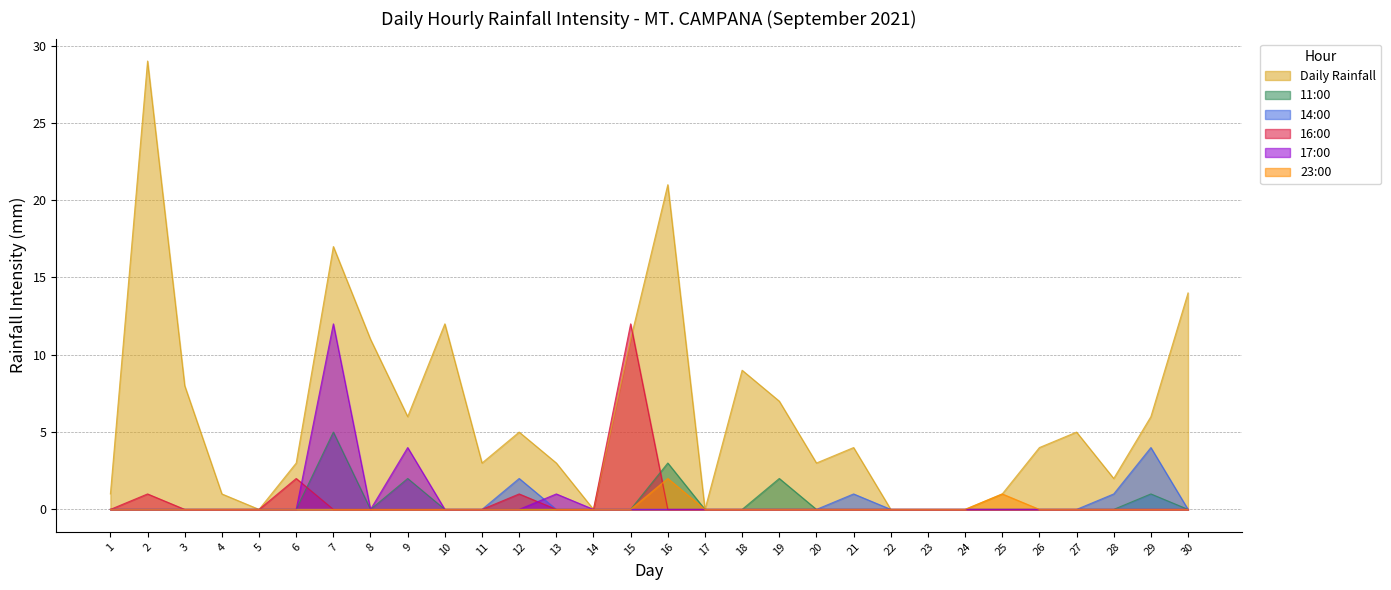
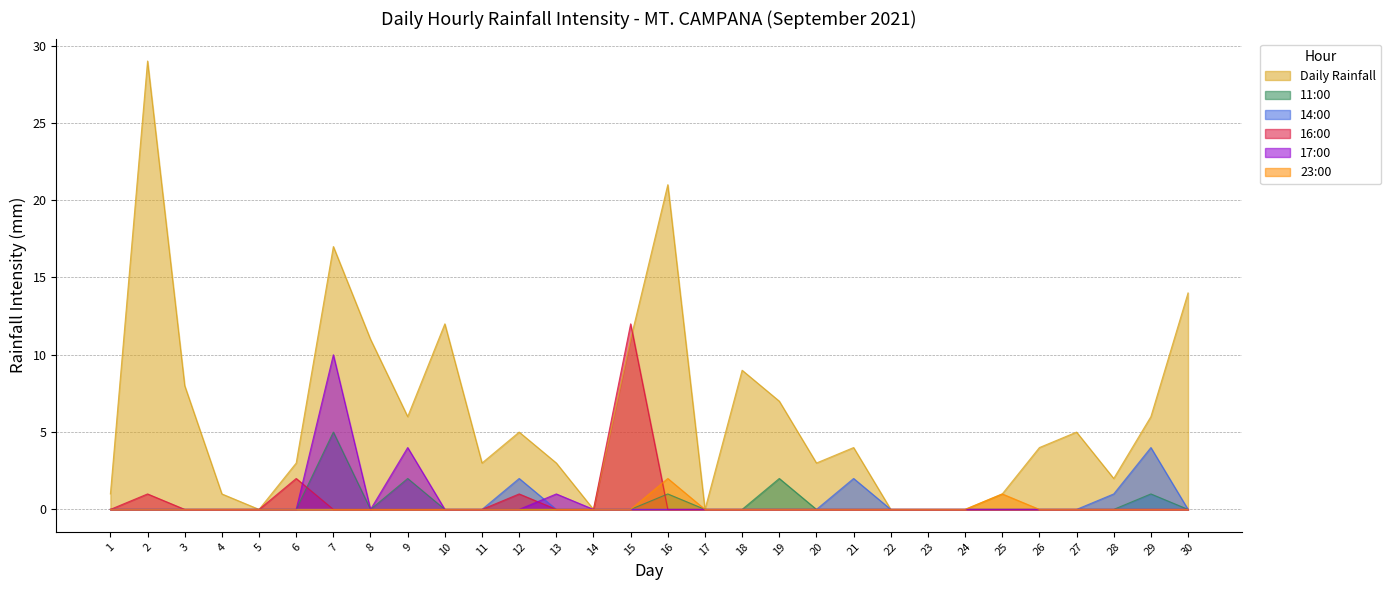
  {
    "11:00": {
      "7": 5,
      "9": 2,
-     "16": 3,
+     "16": 1,
      "19": 2,
      "29": 1
    },
    "14:00": {
      "12": 2,
-     "21": 1,
+     "21": 2,
      "28": 1,
      "29": 4
    },
    "16:00": {
      "2": 1,
      "6": 2,
      "12": 1,
      "15": 12
    },
    "17:00": {
-     "7": 12,
+     "7": 10,
      "9": 4,
      "13": 1
    }
  }
